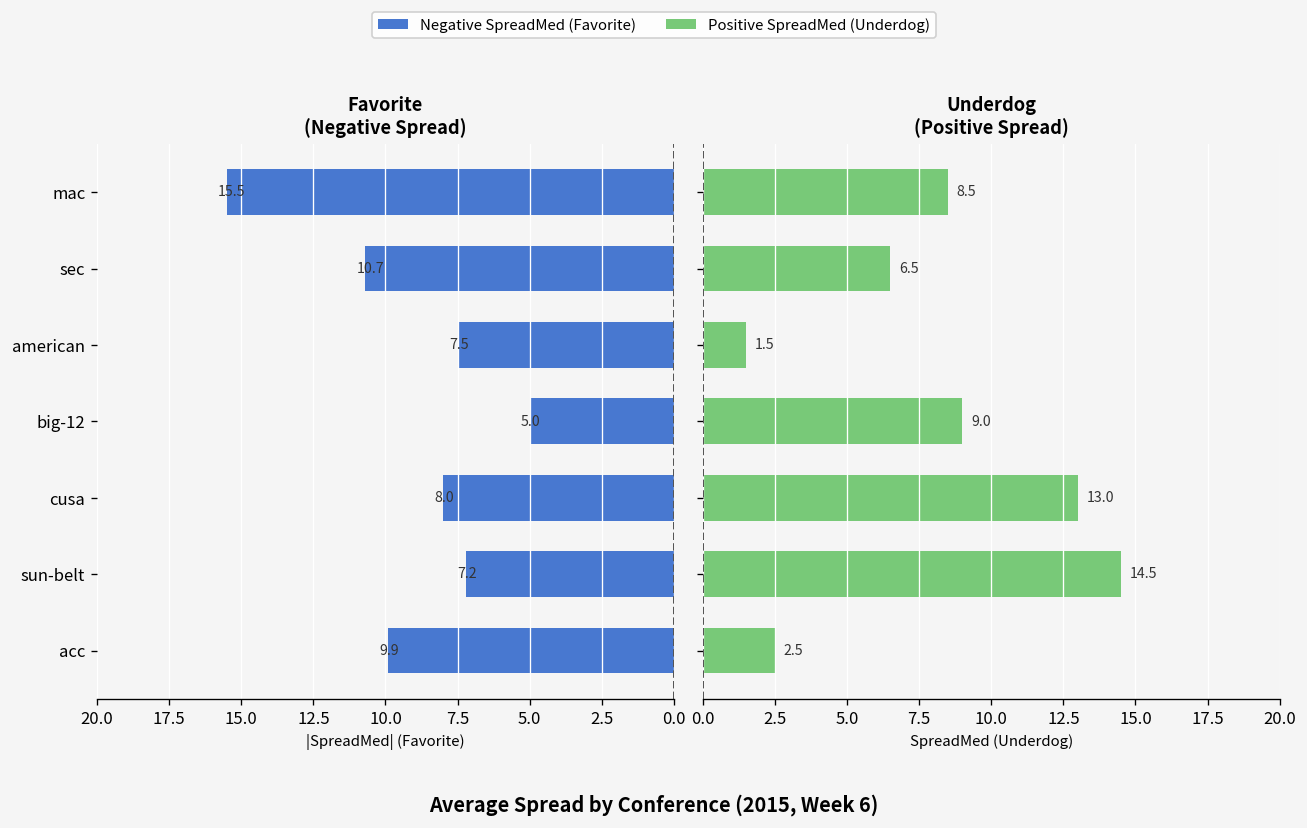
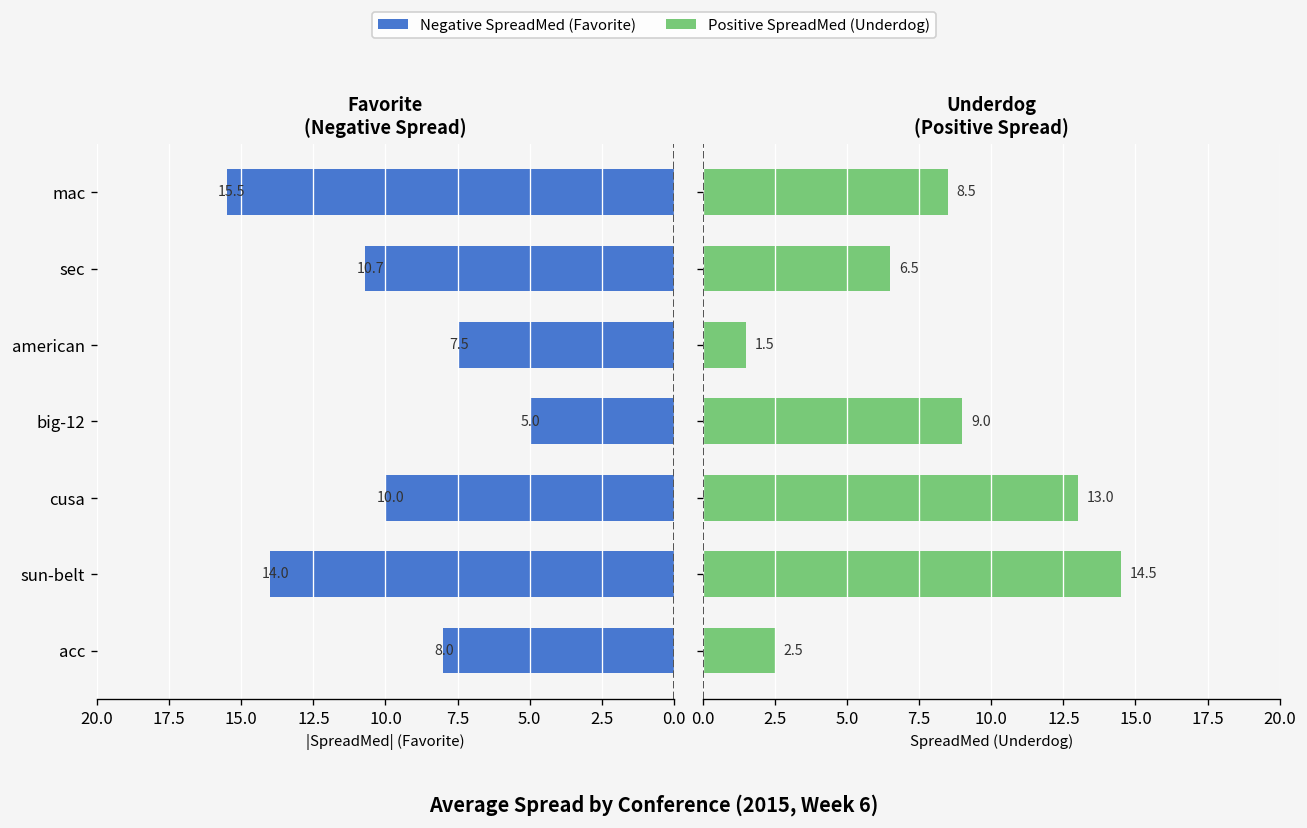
  {
    "Favorite (Negative Spread)": {
      "mac": 15.5,
      "sec": 10.7,
      "american": 7.5,
      "big-12": 5.0,
-     "cusa": 8.0,
-     "sun-belt": 7.2,
-     "acc": 9.9
+     "cusa": 10.0,
+     "sun-belt": 14.0,
+     "acc": 8.0
    }
  }
